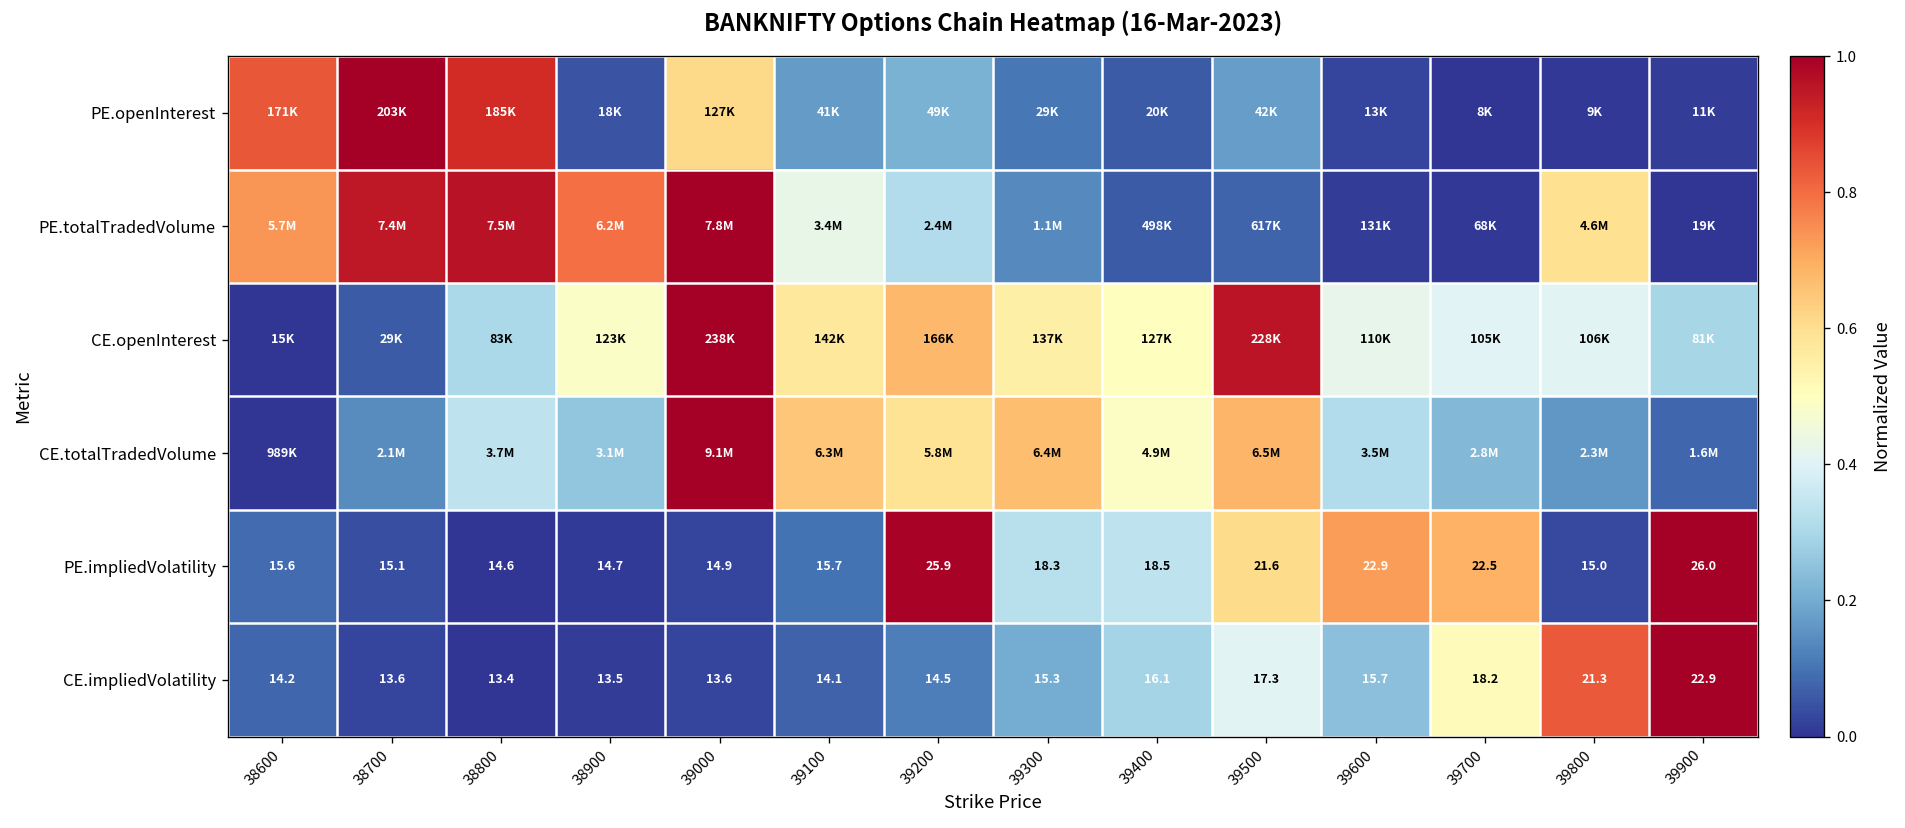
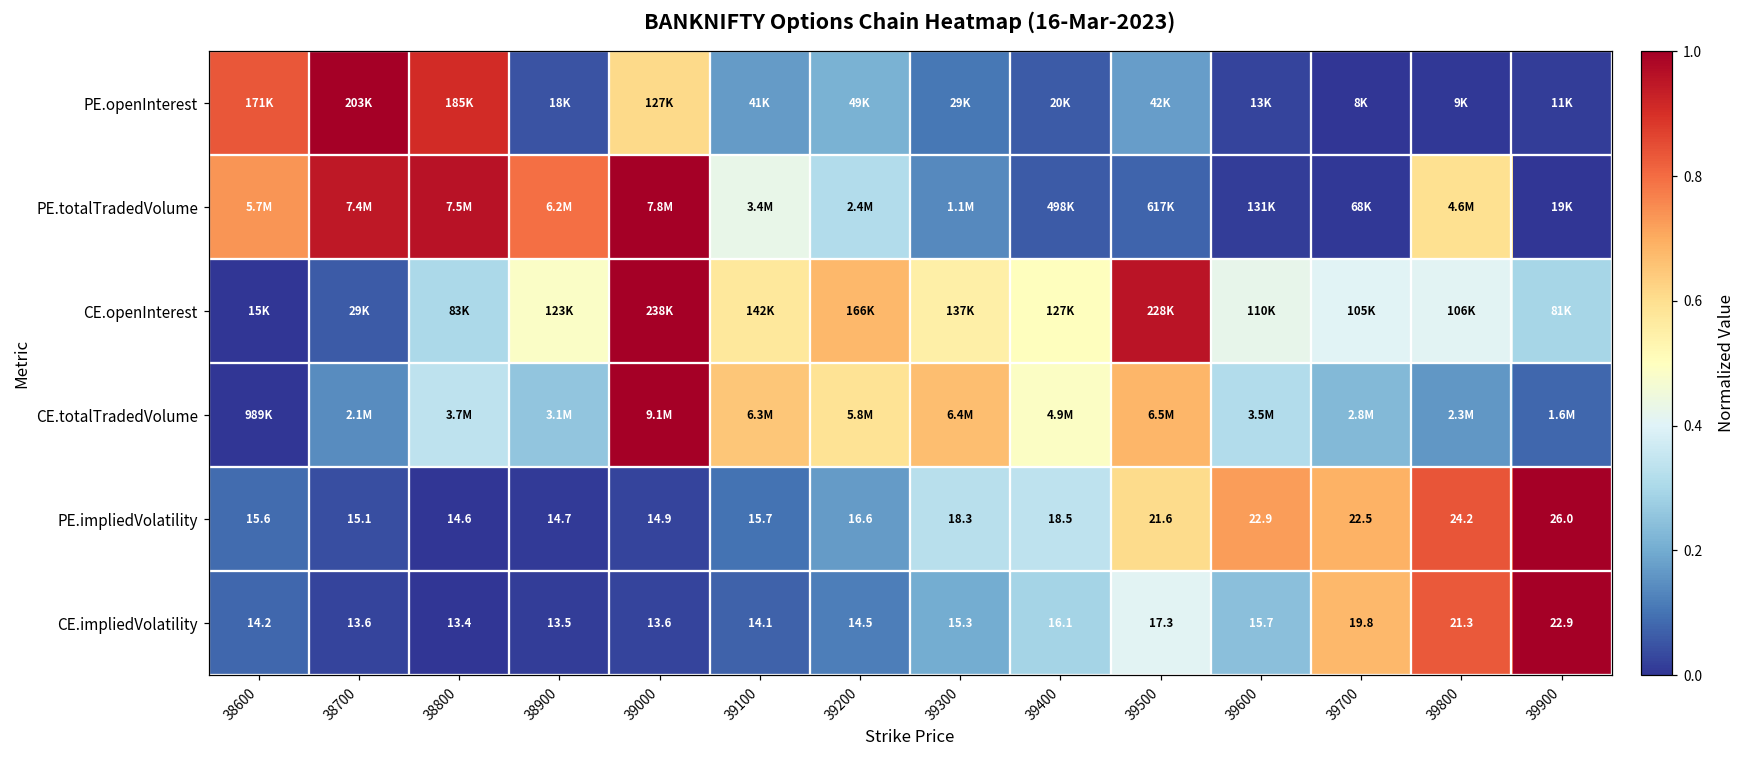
  {
    "PE.openInterest": {
      "38600": "171K",
      "38700": "203K",
      "38800": "185K",
      "38900": "18K",
      "39000": "127K",
      "39100": "41K",
      "39200": "49K",
      "39300": "29K",
      "39400": "20K",
      "39500": "42K",
      "39600": "13K",
      "39700": "8K",
      "39800": "9K",
      "39900": "11K"
    },
    "PE.totalTradedVolume": {
      "38600": "5.7M",
      "38700": "7.4M",
      "38800": "7.5M",
      "38900": "6.2M",
      "39000": "7.8M",
      "39100": "3.4M",
      "39200": "2.4M",
      "39300": "1.1M",
      "39400": "498K",
      "39500": "617K",
      "39600": "131K",
      "39700": "68K",
      "39800": "4.6M",
      "39900": "19K"
    },
    "CE.openInterest": {
      "38600": "15K",
      "38700": "29K",
      "38800": "83K",
      "38900": "123K",
      "39000": "238K",
      "39100": "142K",
      "39200": "166K",
      "39300": "137K",
      "39400": "127K",
      "39500": "228K",
      "39600": "110K",
      "39700": "105K",
      "39800": "106K",
      "39900": "81K"
    },
    "CE.totalTradedVolume": {
      "38600": "989K",
      "38700": "2.1M",
      "38800": "3.7M",
      "38900": "3.1M",
      "39000": "9.1M",
      "39100": "6.3M",
      "39200": "5.8M",
      "39300": "6.4M",
      "39400": "4.9M",
      "39500": "6.5M",
      "39600": "3.5M",
      "39700": "2.8M",
      "39800": "2.3M",
      "39900": "1.6M"
    },
    "PE.impliedVolatility": {
      "38600": "15.6",
      "38700": "15.1",
      "38800": "14.6",
      "38900": "14.7",
      "39000": "14.9",
      "39100": "15.7",
-     "39200": "25.9",
+     "39200": "16.6",
      "39300": "18.3",
      "39400": "18.5",
      "39500": "21.6",
      "39600": "22.9",
      "39700": "22.5",
-     "39800": "15.0",
+     "39800": "24.2",
      "39900": "26.0"
    },
    "CE.impliedVolatility": {
      "38600": "14.2",
      "38700": "13.6",
      "38800": "13.4",
      "38900": "13.5",
      "39000": "13.6",
      "39100": "14.1",
      "39200": "14.5",
      "39300": "15.3",
      "39400": "16.1",
      "39500": "17.3",
      "39600": "15.7",
-     "39700": "18.2",
+     "39700": "19.8",
      "39800": "21.3",
      "39900": "22.9"
    }
  }
